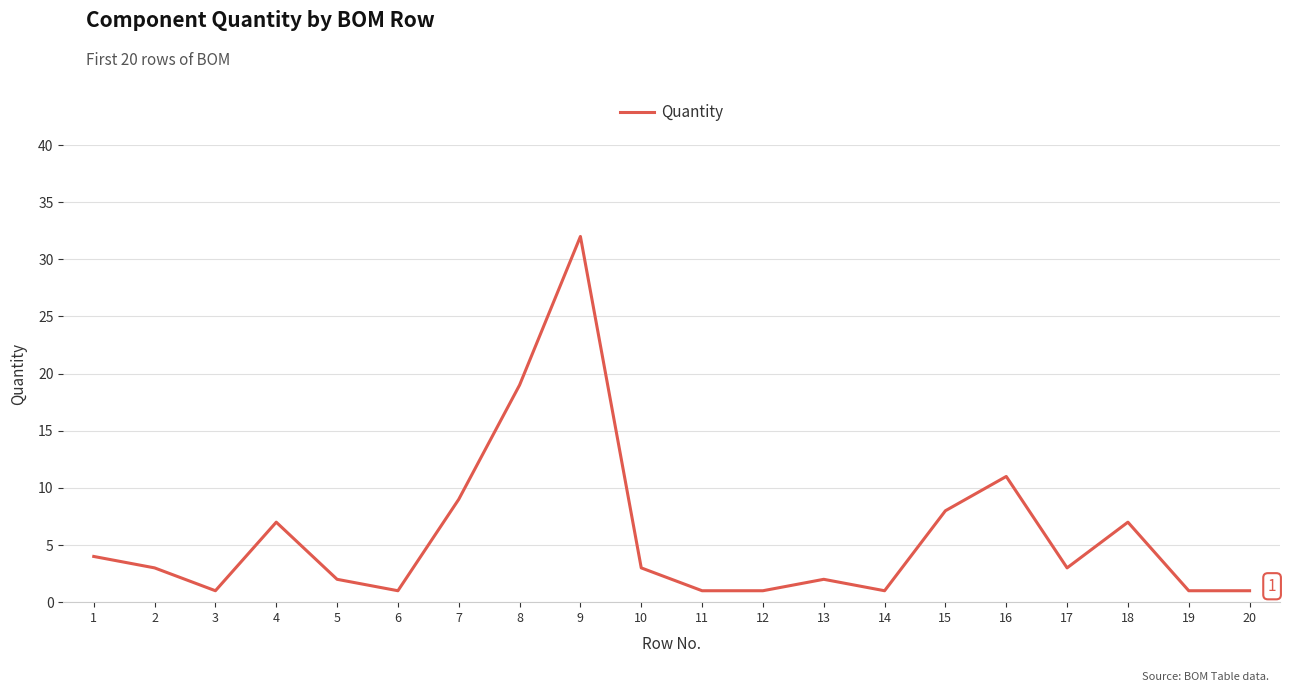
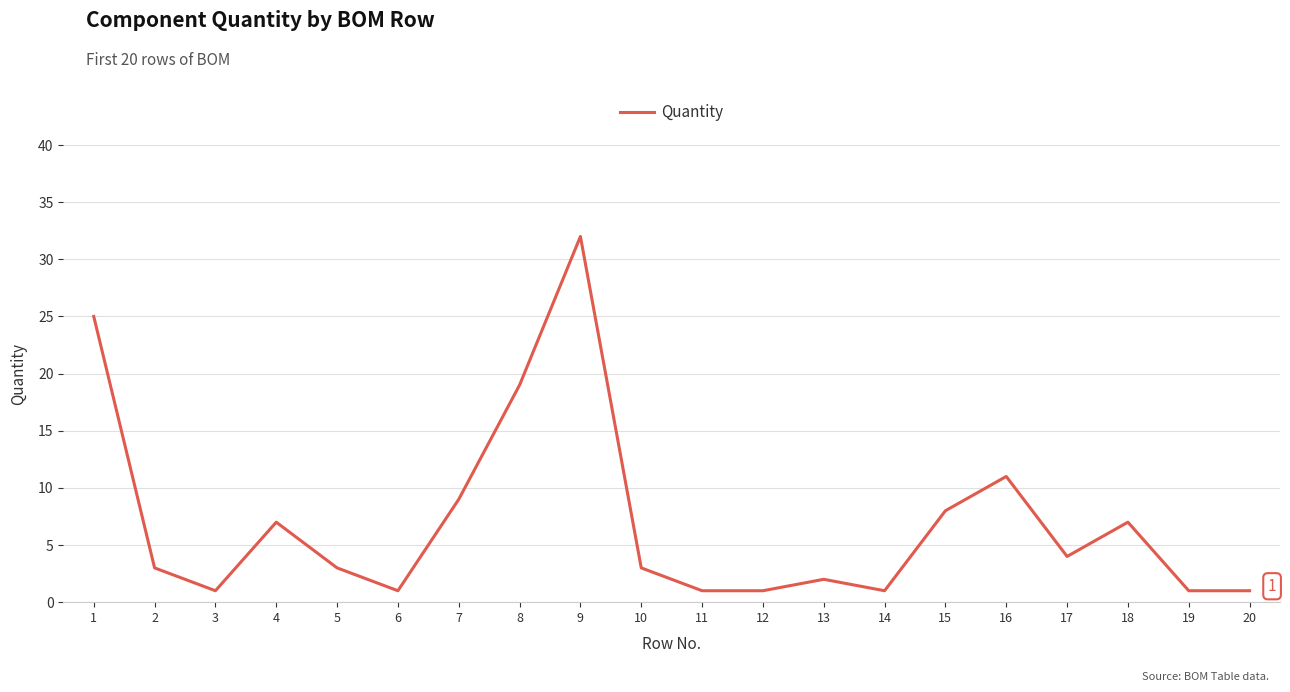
  {
-   "1": 4,
+   "1": 25,
    "2": 3,
    "3": 1,
    "4": 7,
-   "5": 2,
+   "5": 3,
    "6": 1,
    "7": 9,
    "8": 19,
    "9": 32,
    "10": 3,
    "11": 1,
    "12": 1,
    "13": 2,
    "14": 1,
    "15": 8,
    "16": 11,
-   "17": 3,
+   "17": 4,
    "18": 7,
    "19": 1
  }
